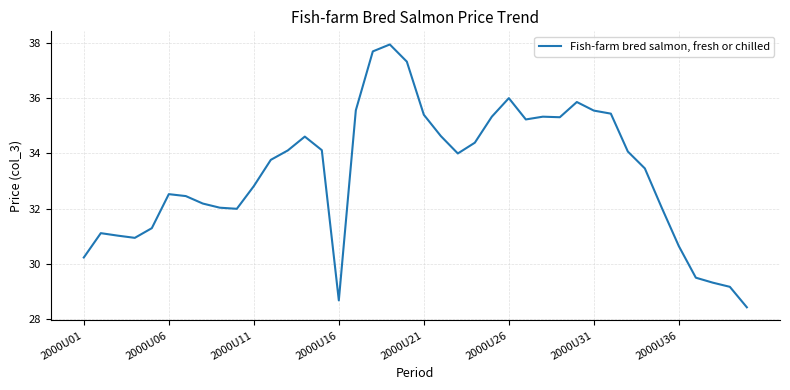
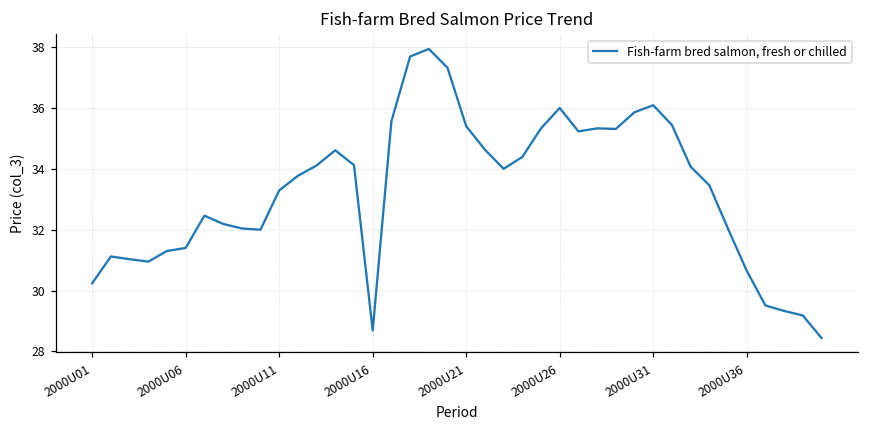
  {
    "2000U01": 30.2,
-   "2000U06": 32.5,
-   "2000U11": 32.8,
+   "2000U06": 31.4,
+   "2000U11": 33.3,
    "2000U16": 28.7,
    "2000U21": 35.4,
    "2000U26": 36.0,
-   "2000U31": 35.6,
+   "2000U31": 36.1,
    "2000U36": 30.7
  }
